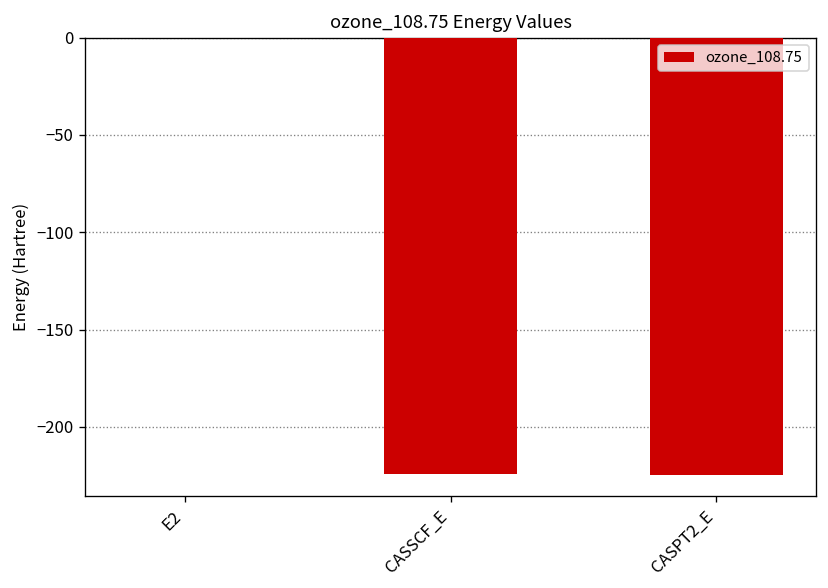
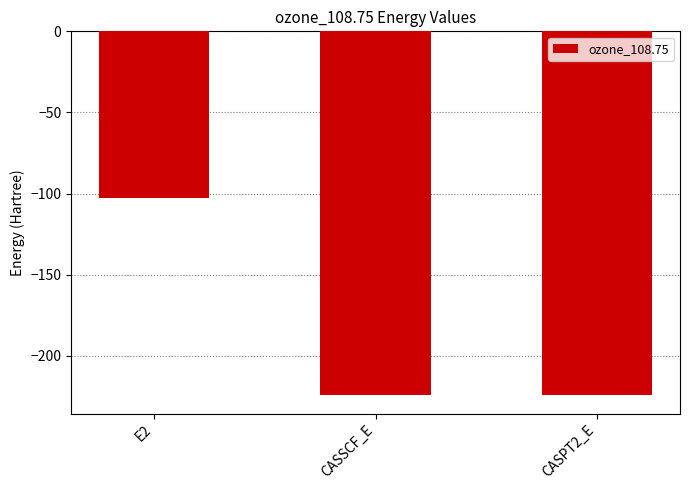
  {
-   "E2": 0,
+   "E2": -103,
    "CASSCF_E": -224,
    "CASPT2_E": -224
  }
